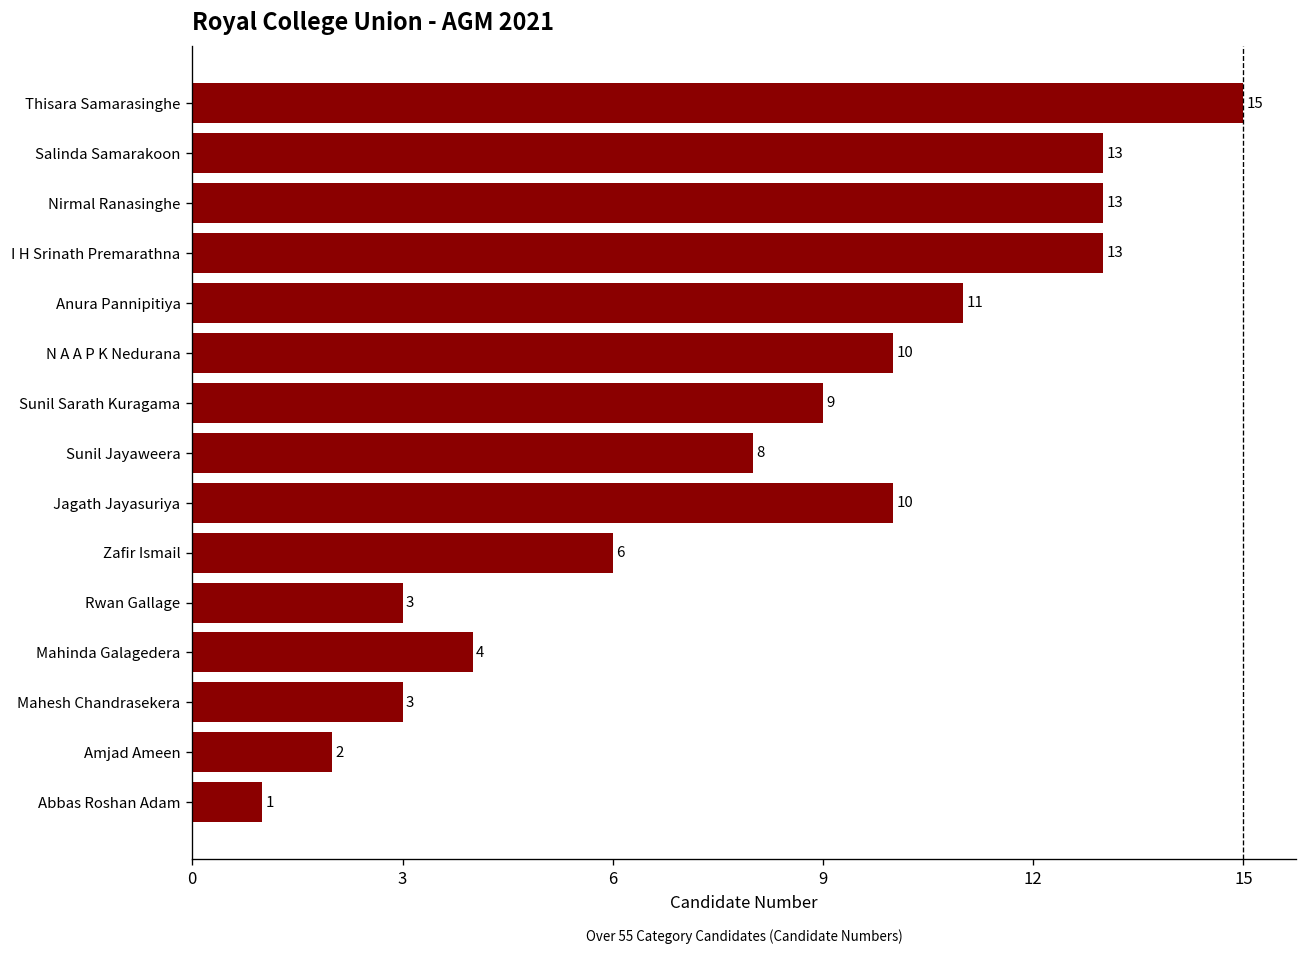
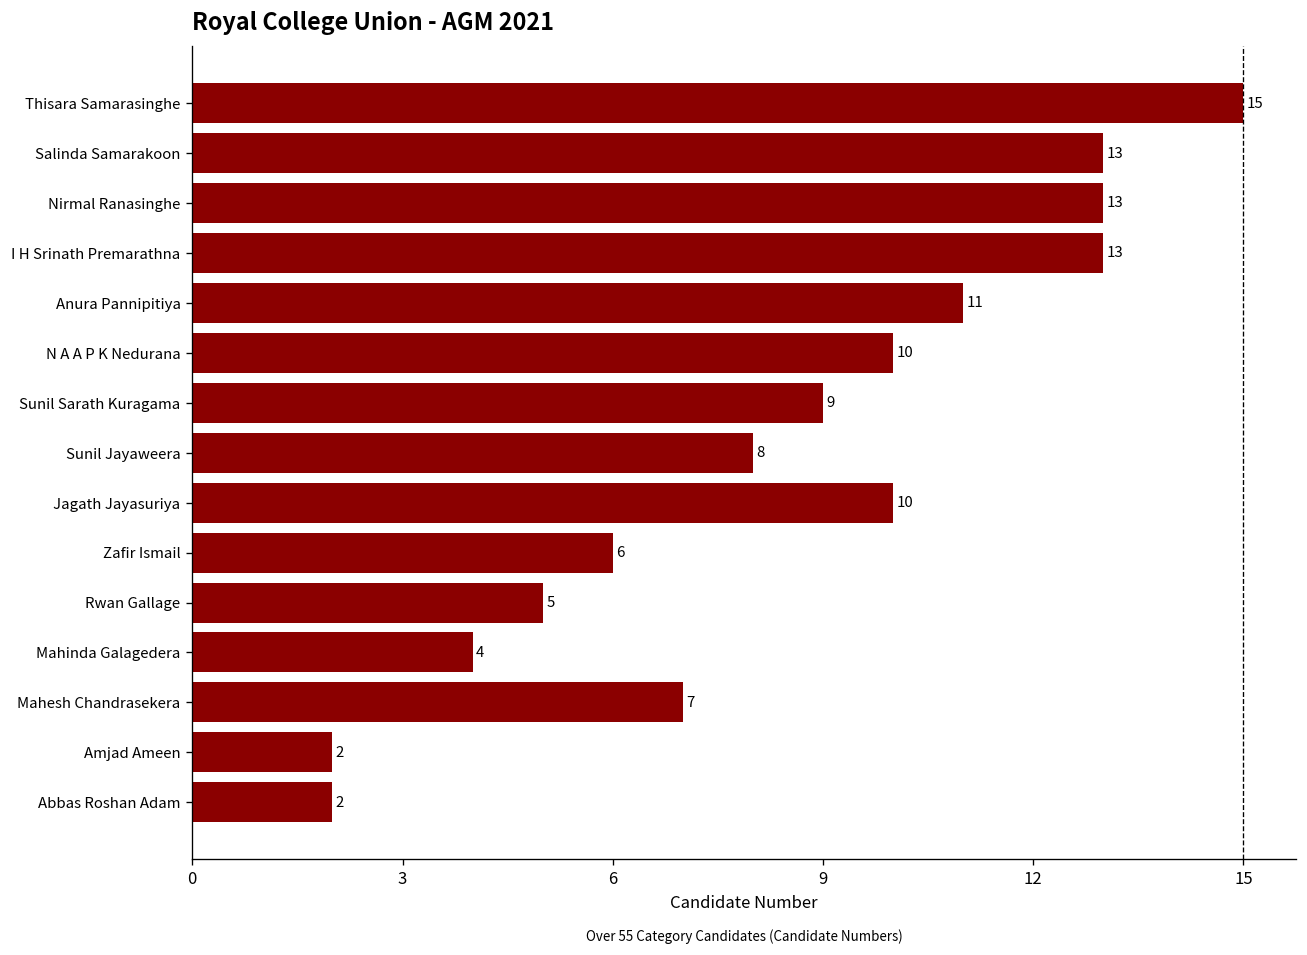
  {
    "Thisara Samarasinghe": 15,
    "Salinda Samarakoon": 13,
    "Nirmal Ranasinghe": 13,
    "I H Srinath Premarathna": 13,
    "Anura Pannipitiya": 11,
    "N A A P K Nedurana": 10,
    "Sunil Sarath Kuragama": 9,
    "Sunil Jayaweera": 8,
    "Jagath Jayasuriya": 10,
    "Zafir Ismail": 6,
-   "Rwan Gallage": 3,
+   "Rwan Gallage": 5,
    "Mahinda Galagedera": 4,
-   "Mahesh Chandrasekera": 3,
+   "Mahesh Chandrasekera": 7,
    "Amjad Ameen": 2,
-   "Abbas Roshan Adam": 1
+   "Abbas Roshan Adam": 2
  }
